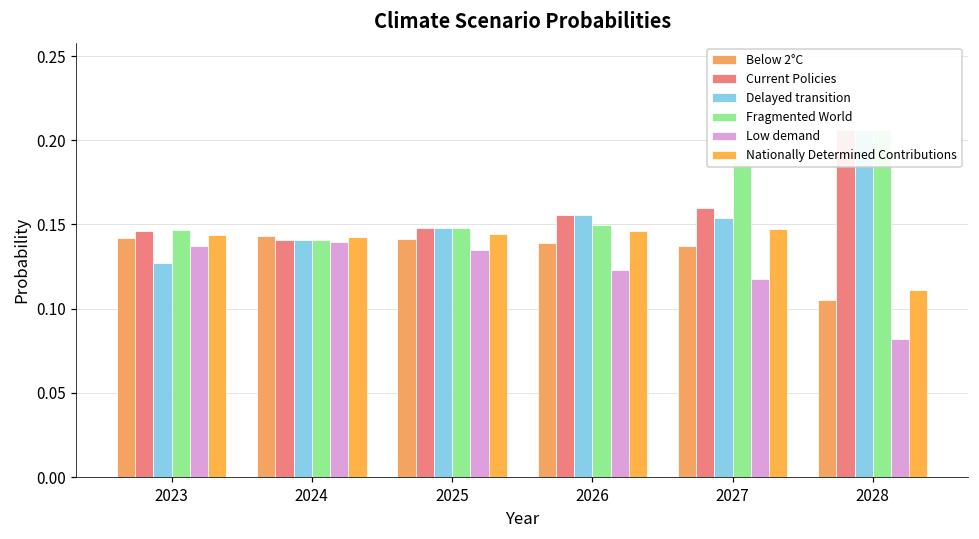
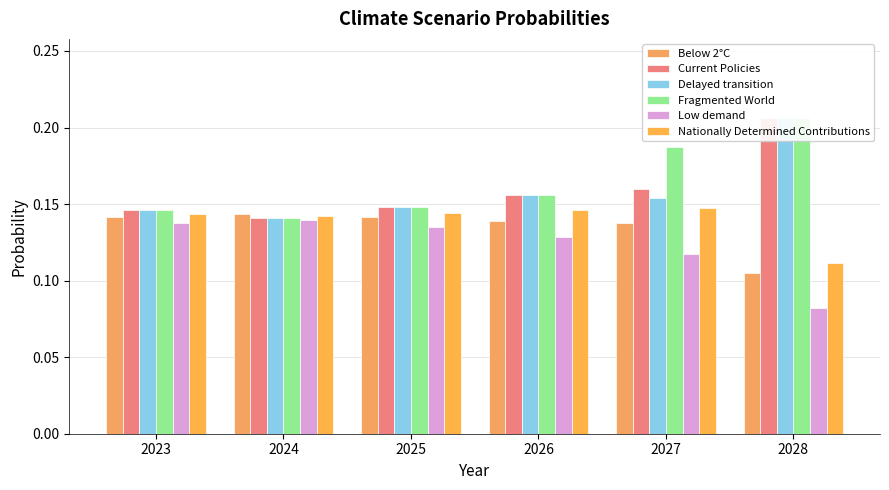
  {
    "Delayed transition": {
-     "2023": 0.127,
+     "2023": 0.146,
      "2024": 0.141,
      "2025": 0.148,
      "2026": 0.156,
      "2027": 0.154
    },
    "Fragmented World": {
      "2023": 0.146,
      "2024": 0.141,
      "2025": 0.148,
-     "2026": 0.150,
+     "2026": 0.156,
      "2027": 0.187
    },
    "Low demand": {
      "2023": 0.137,
      "2024": 0.140,
      "2025": 0.135,
-     "2026": 0.123,
+     "2026": 0.129,
      "2027": 0.118,
      "2028": 0.082
    }
  }
